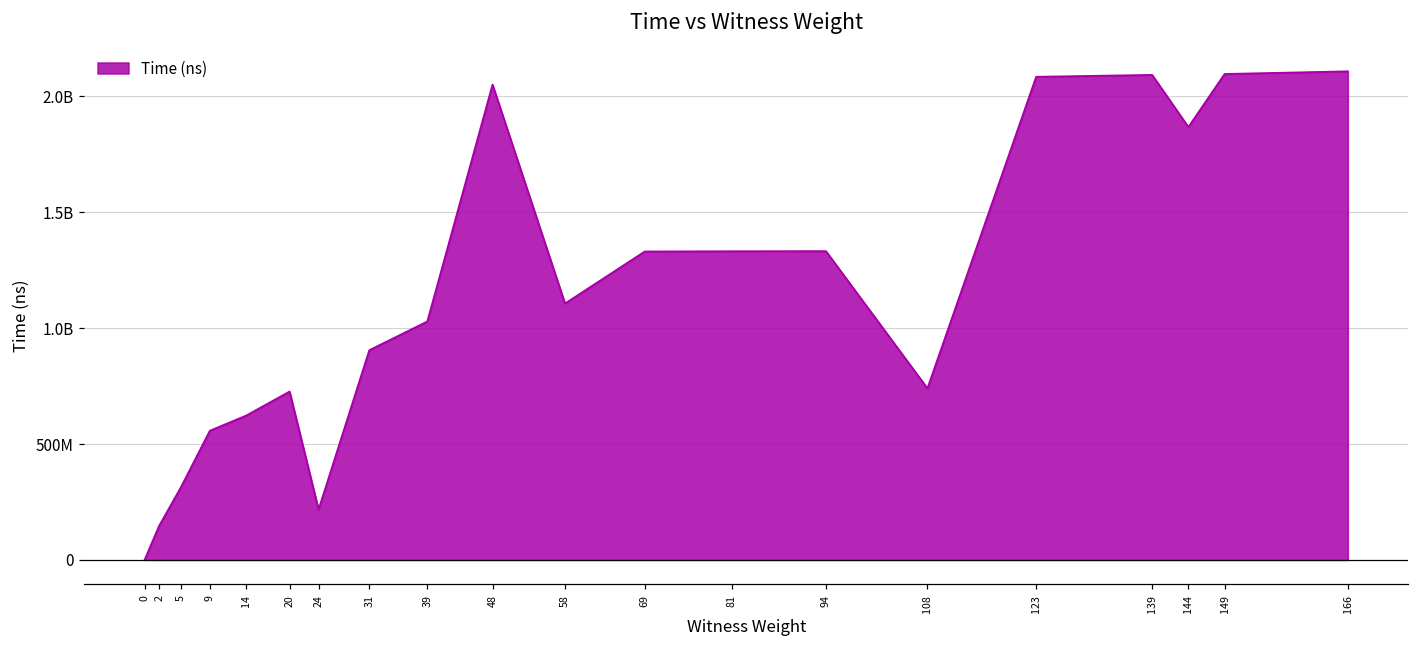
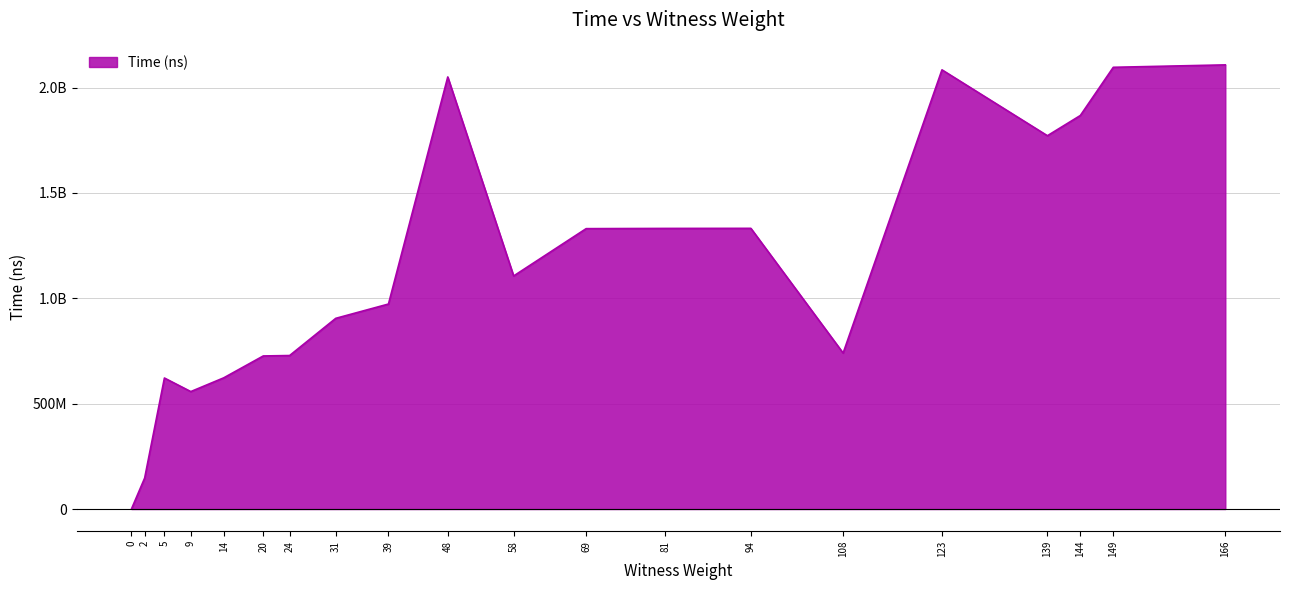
  {
    "0": 0,
    "2": 150000000,
-   "5": 310000000,
+   "5": 620000000,
    "9": 560000000,
    "14": 620000000,
    "20": 730000000,
-   "24": 220000000,
+   "24": 730000000,
    "31": 900000000,
-   "39": 1030000000,
+   "39": 970000000,
    "48": 2050000000,
    "58": 1110000000,
    "69": 1330000000,
    "81": 1330000000,
    "94": 1330000000,
    "108": 740000000,
    "123": 2080000000,
-   "139": 2090000000,
+   "139": 1770000000,
    "144": 1870000000,
    "149": 2100000000,
    "166": 2110000000
  }
